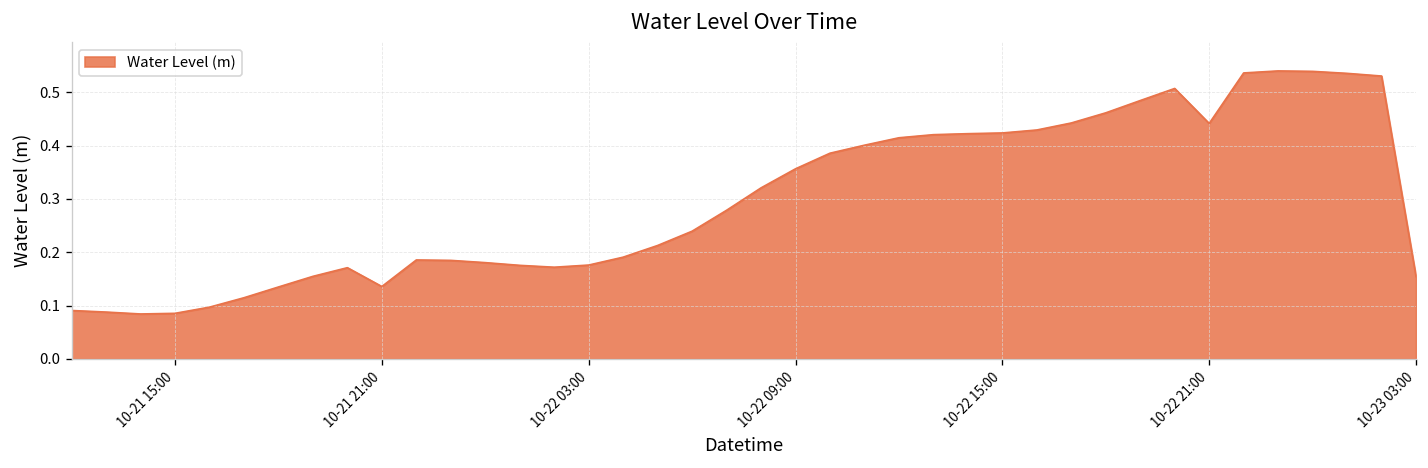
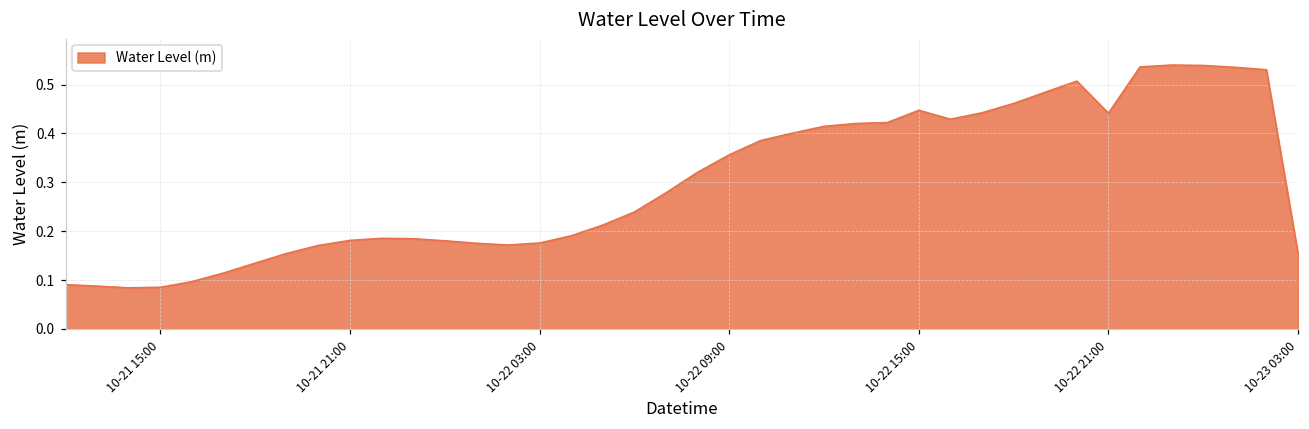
  {
    "10-21 15:00": 0.09,
-   "10-21 21:00": 0.14,
+   "10-21 21:00": 0.18,
    "10-22 03:00": 0.18,
    "10-22 09:00": 0.36,
-   "10-22 15:00": 0.42,
+   "10-22 15:00": 0.45,
    "10-22 21:00": 0.44,
    "10-23 03:00": 0.15
  }
